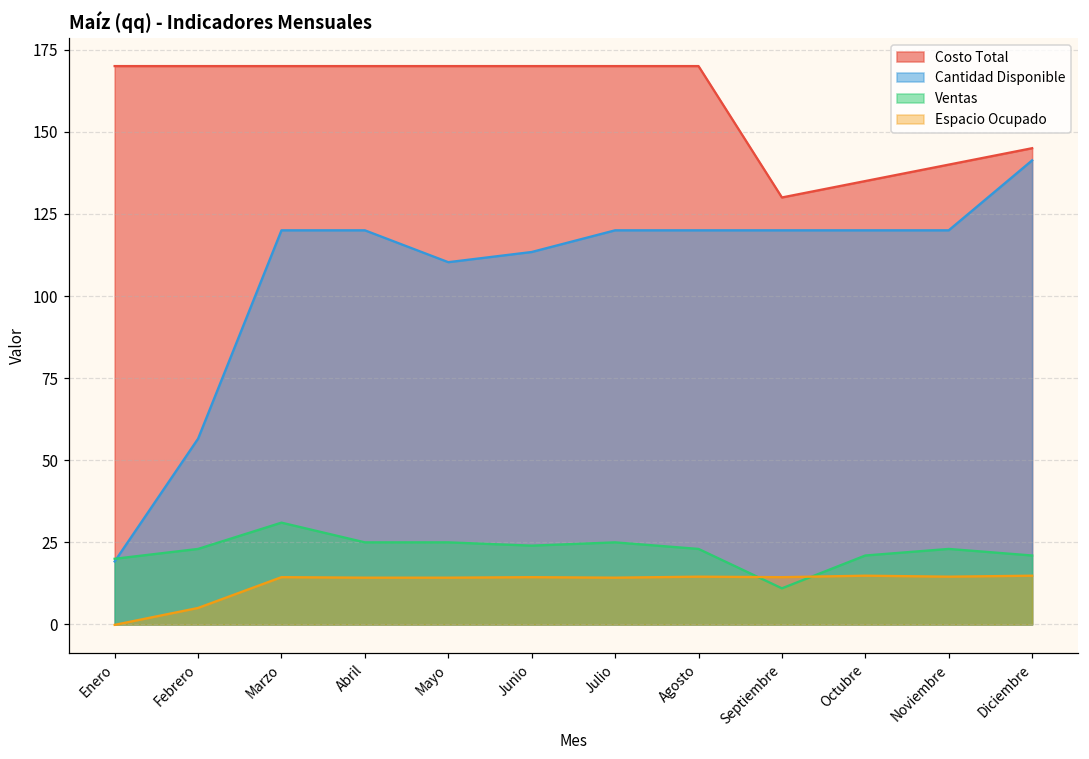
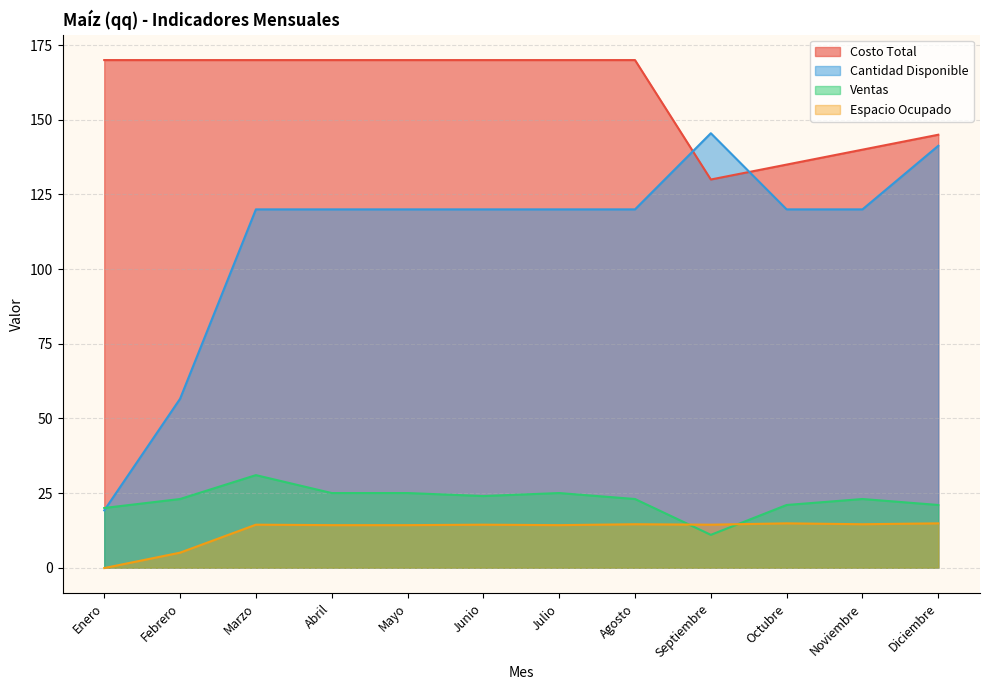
  {
    "Costo Total": {
      "Enero": 170,
      "Febrero": 170,
      "Marzo": 170,
      "Abril": 170,
      "Mayo": 170,
      "Junio": 170,
      "Julio": 170,
      "Agosto": 170,
      "Septiembre": 130,
      "Octubre": 135,
      "Noviembre": 140,
      "Diciembre": 145
    },
    "Cantidad Disponible": {
      "Febrero": 57,
      "Marzo": 120,
      "Abril": 120,
-     "Mayo": 110,
-     "Junio": 113,
+     "Mayo": 120,
+     "Junio": 120,
      "Julio": 120,
      "Agosto": 120,
-     "Septiembre": 120,
+     "Septiembre": 146,
      "Octubre": 120,
      "Noviembre": 120,
      "Diciembre": 141
    },
    "Ventas": {
      "Febrero": 23,
      "Marzo": 31,
      "Abril": 25,
      "Mayo": 25,
      "Junio": 24,
      "Julio": 25,
      "Agosto": 23,
      "Septiembre": 11,
      "Octubre": 21,
      "Noviembre": 23,
      "Diciembre": 21
    },
    "Espacio Ocupado": {
      "Enero": 0,
      "Febrero": 5,
      "Marzo": 14,
      "Abril": 14,
      "Mayo": 14,
      "Junio": 14,
      "Julio": 14,
      "Agosto": 15,
      "Septiembre": 14,
      "Octubre": 15,
      "Noviembre": 15,
      "Diciembre": 15
    }
  }
